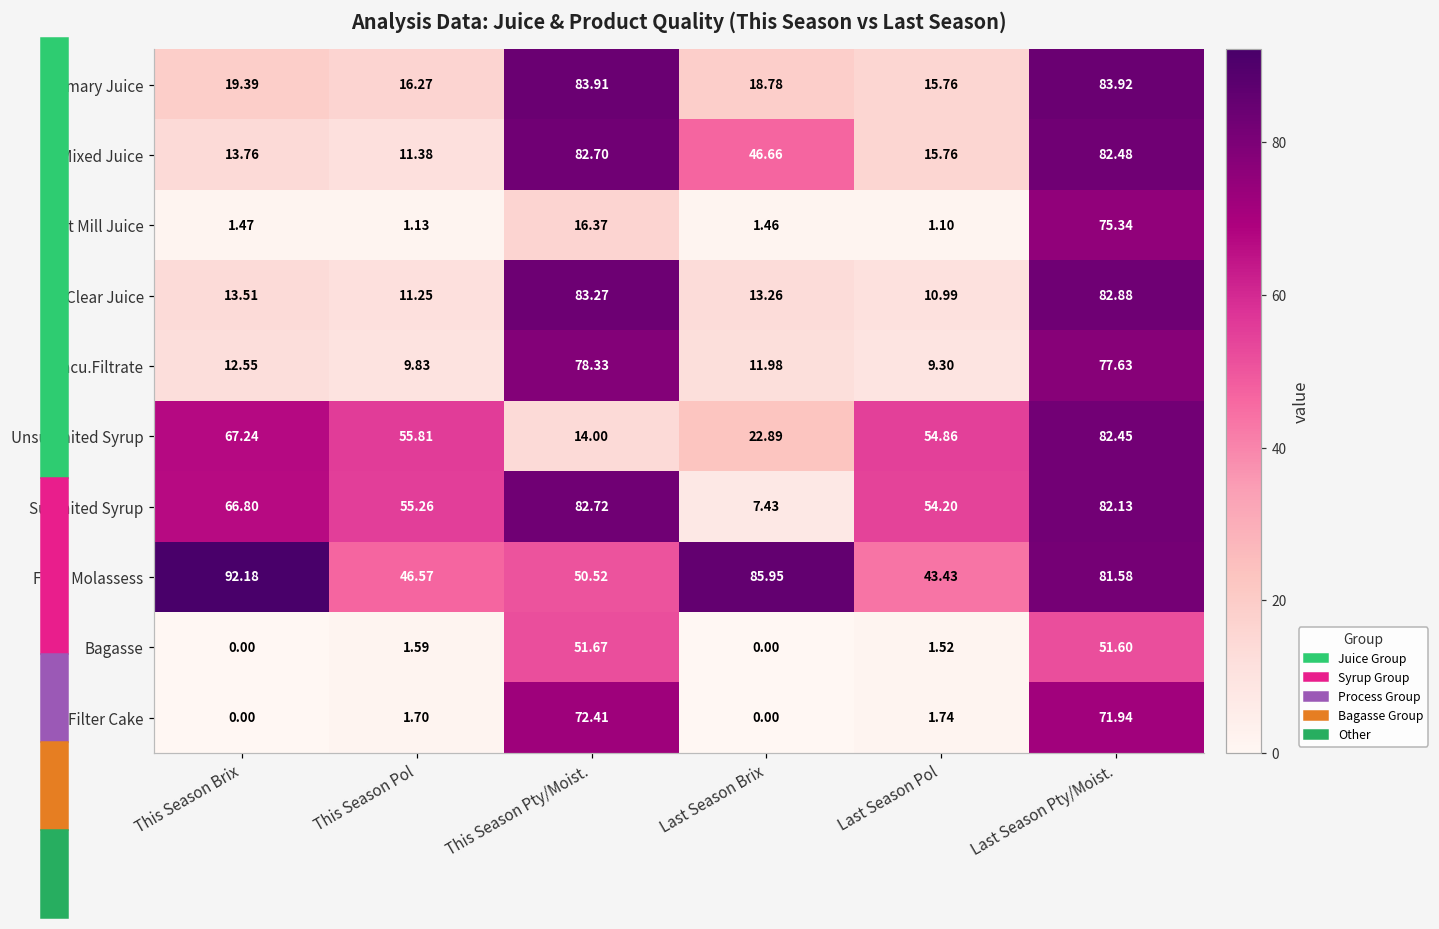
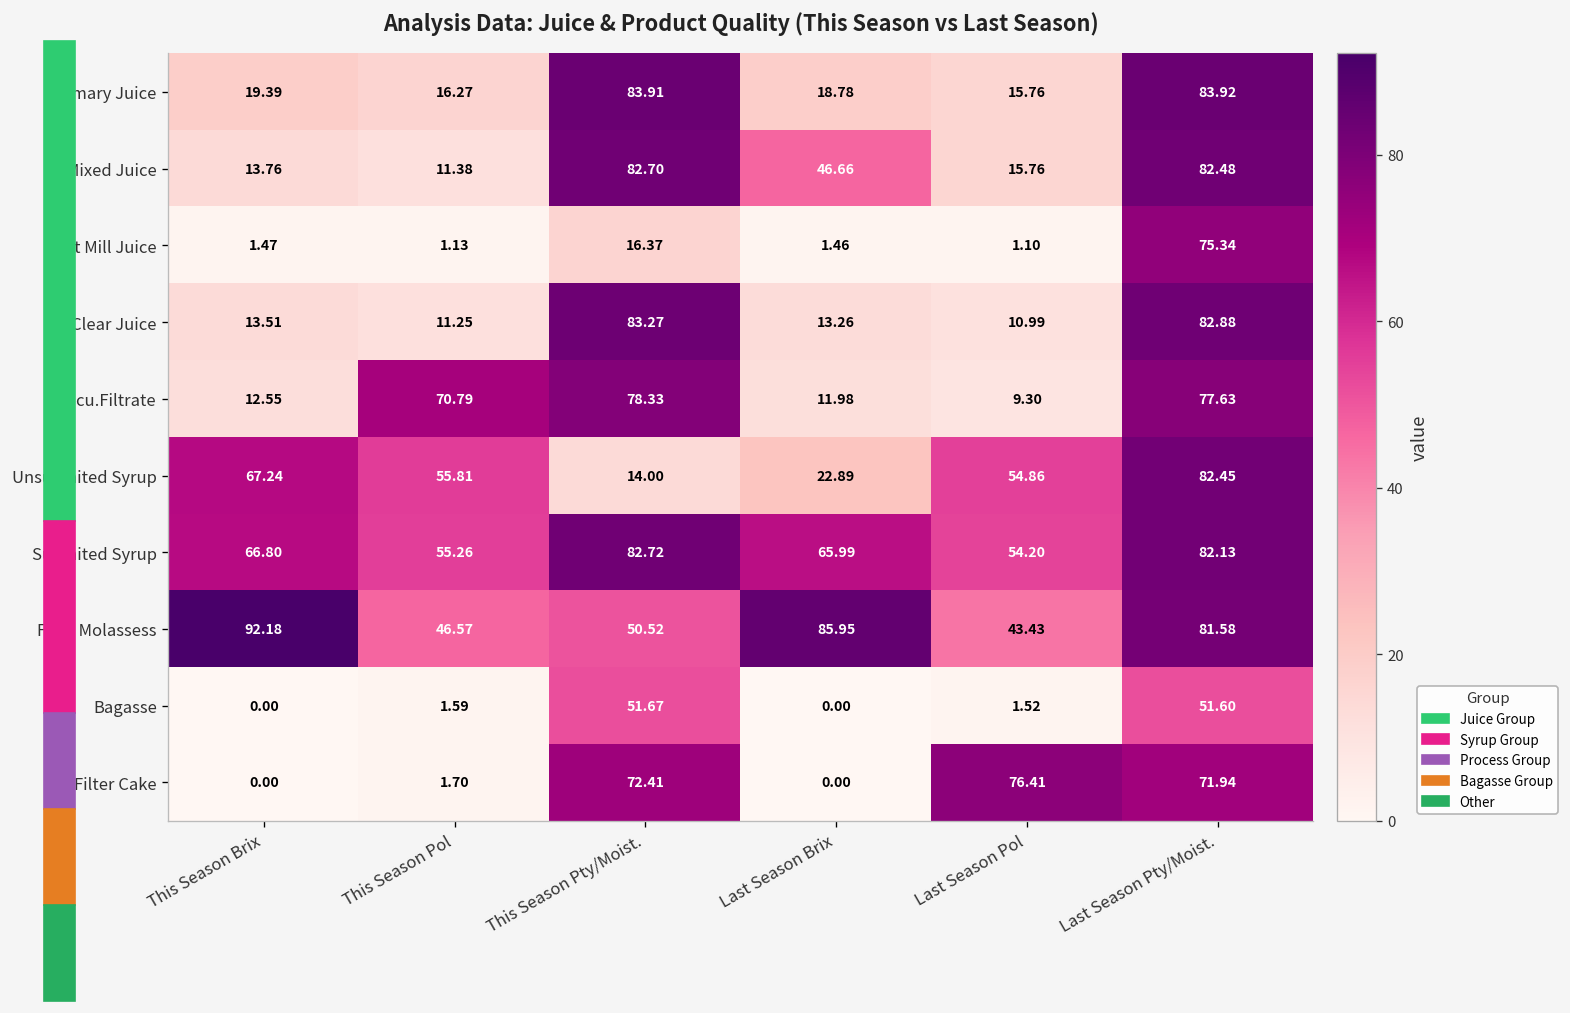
  {
    "Primary Juice": {
      "This Season Brix": 19.39,
      "This Season Pol": 16.27,
      "This Season Pty/Moist.": 83.91,
      "Last Season Brix": 18.78,
      "Last Season Pol": 15.76,
      "Last Season Pty/Moist.": 83.92
    },
    "Mixed Juice": {
      "This Season Brix": 13.76,
      "This Season Pol": 11.38,
      "This Season Pty/Moist.": 82.70,
      "Last Season Brix": 46.66,
      "Last Season Pol": 15.76,
      "Last Season Pty/Moist.": 82.48
    },
    "Last Mill Juice": {
      "This Season Brix": 1.47,
      "This Season Pol": 1.13,
      "This Season Pty/Moist.": 16.37,
      "Last Season Brix": 1.46,
      "Last Season Pol": 1.10,
      "Last Season Pty/Moist.": 75.34
    },
    "Clear Juice": {
      "This Season Brix": 13.51,
      "This Season Pol": 11.25,
      "This Season Pty/Moist.": 83.27,
      "Last Season Brix": 13.26,
      "Last Season Pol": 10.99,
      "Last Season Pty/Moist.": 82.88
    },
    "Vacu.Filtrate": {
      "This Season Brix": 12.55,
-     "This Season Pol": 9.83,
+     "This Season Pol": 70.79,
      "This Season Pty/Moist.": 78.33,
      "Last Season Brix": 11.98,
      "Last Season Pol": 9.30,
      "Last Season Pty/Moist.": 77.63
    },
    "Unsulphited Syrup": {
      "This Season Brix": 67.24,
      "This Season Pol": 55.81,
      "This Season Pty/Moist.": 14.00,
      "Last Season Brix": 22.89,
      "Last Season Pol": 54.86,
      "Last Season Pty/Moist.": 82.45
    },
    "Sulphited Syrup": {
      "This Season Brix": 66.80,
      "This Season Pol": 55.26,
      "This Season Pty/Moist.": 82.72,
-     "Last Season Brix": 7.43,
+     "Last Season Brix": 65.99,
      "Last Season Pol": 54.20,
      "Last Season Pty/Moist.": 82.13
    },
    "Final Molassess": {
      "This Season Brix": 92.18,
      "This Season Pol": 46.57,
      "This Season Pty/Moist.": 50.52,
      "Last Season Brix": 85.95,
      "Last Season Pol": 43.43,
      "Last Season Pty/Moist.": 81.58
    },
    "Bagasse": {
      "This Season Brix": 0.00,
      "This Season Pol": 1.59,
      "This Season Pty/Moist.": 51.67,
      "Last Season Brix": 0.00,
      "Last Season Pol": 1.52,
      "Last Season Pty/Moist.": 51.60
    },
    "Filter Cake": {
      "This Season Brix": 0.00,
      "This Season Pol": 1.70,
      "This Season Pty/Moist.": 72.41,
      "Last Season Brix": 0.00,
-     "Last Season Pol": 1.74,
+     "Last Season Pol": 76.41,
      "Last Season Pty/Moist.": 71.94
    }
  }
